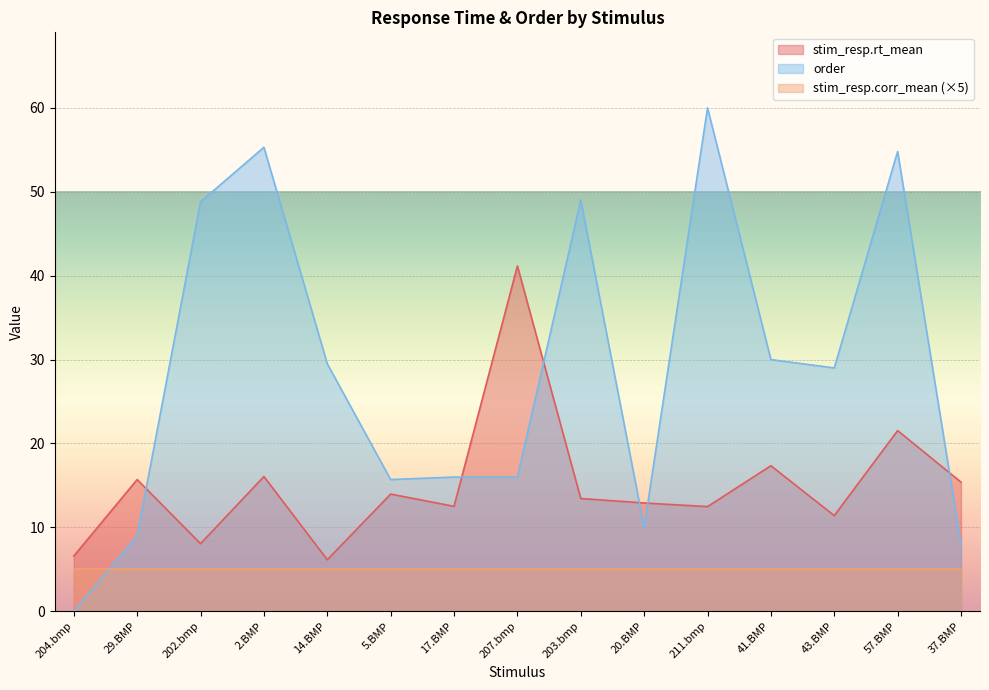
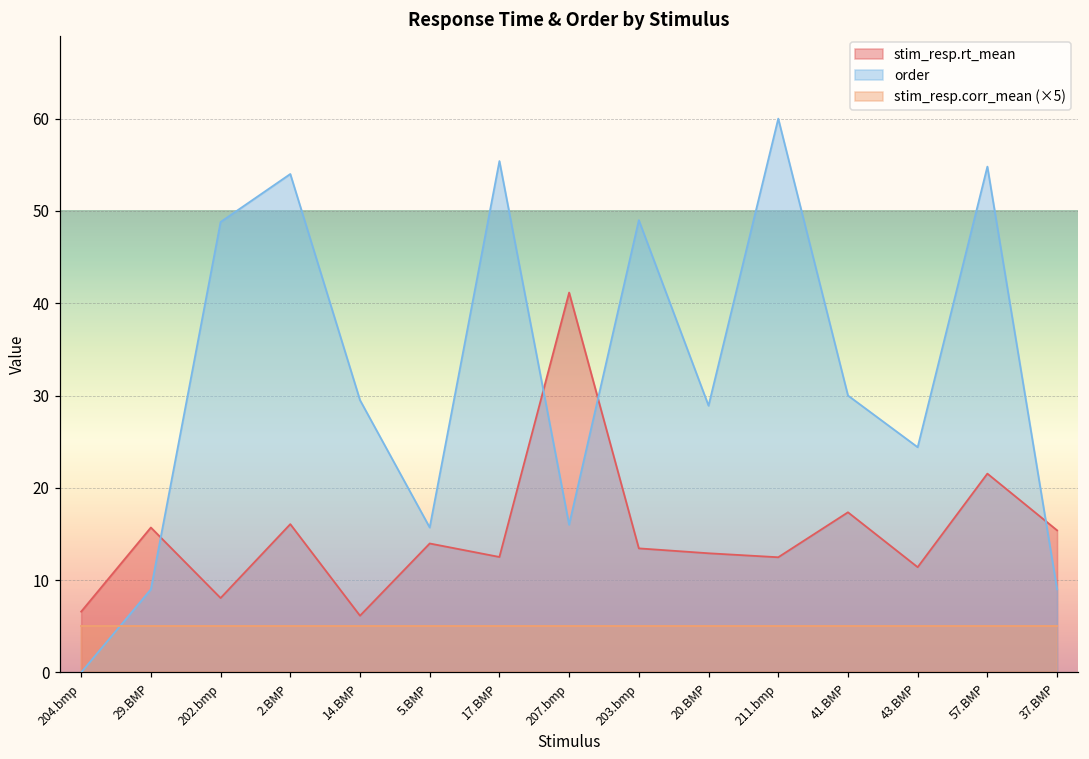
  {
    "order": {
      "204.bmp": 0,
      "29.BMP": 9,
      "202.bmp": 49,
-     "2.BMP": 55,
+     "2.BMP": 54,
      "14.BMP": 30,
      "5.BMP": 16,
-     "17.BMP": 16,
+     "17.BMP": 55,
      "207.bmp": 16,
      "203.bmp": 49,
-     "20.BMP": 10,
+     "20.BMP": 29,
      "211.bmp": 60,
      "41.BMP": 30,
-     "43.BMP": 29,
+     "43.BMP": 24,
      "57.BMP": 55,
-     "37.BMP": 8
+     "37.BMP": 9
    }
  }
